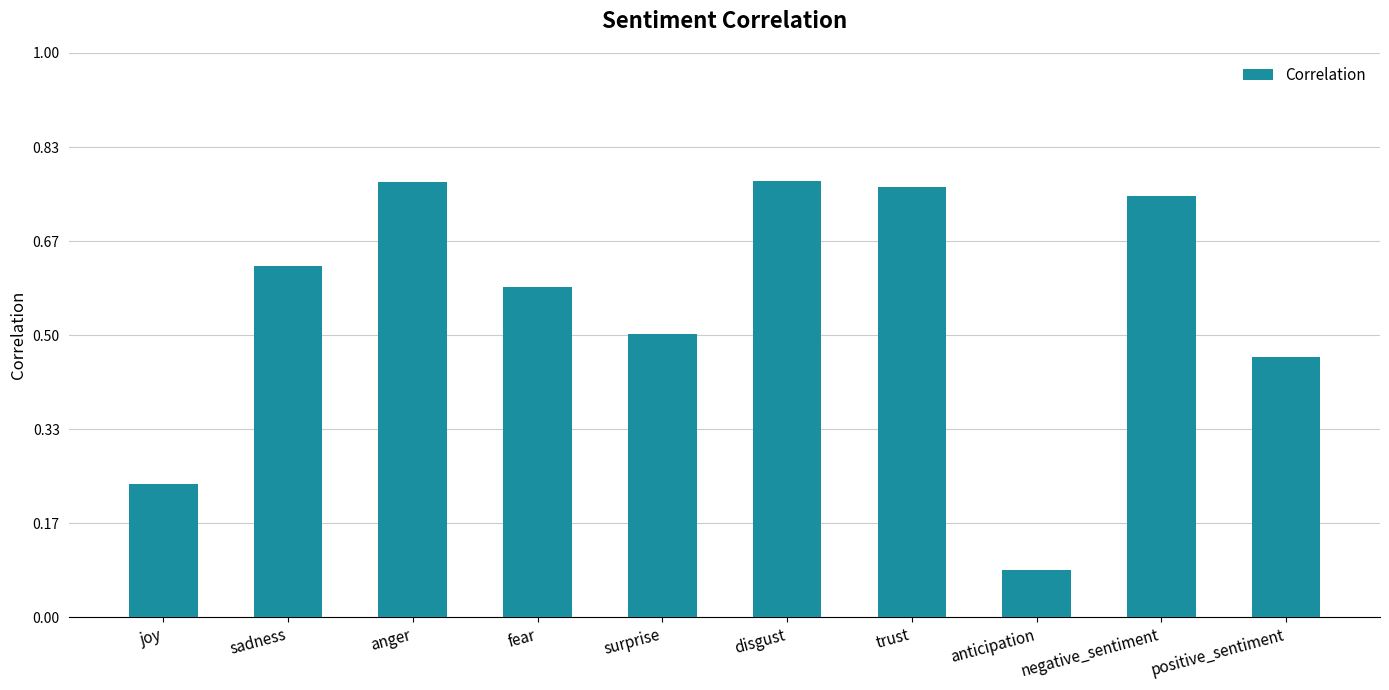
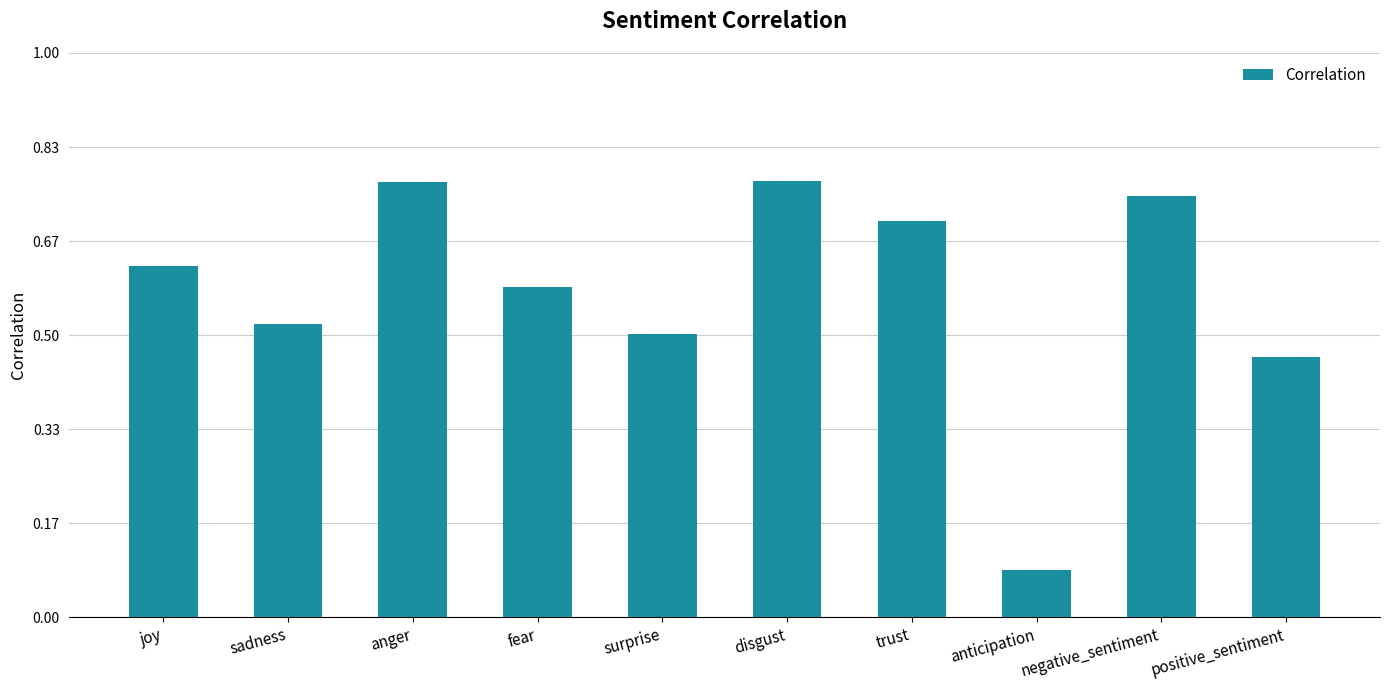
  {
-   "joy": 0.24,
-   "sadness": 0.62,
+   "joy": 0.62,
+   "sadness": 0.52,
    "anger": 0.77,
    "fear": 0.59,
    "surprise": 0.50,
    "disgust": 0.77,
-   "trust": 0.76,
+   "trust": 0.70,
    "anticipation": 0.08,
    "negative_sentiment": 0.75,
    "positive_sentiment": 0.46
  }
